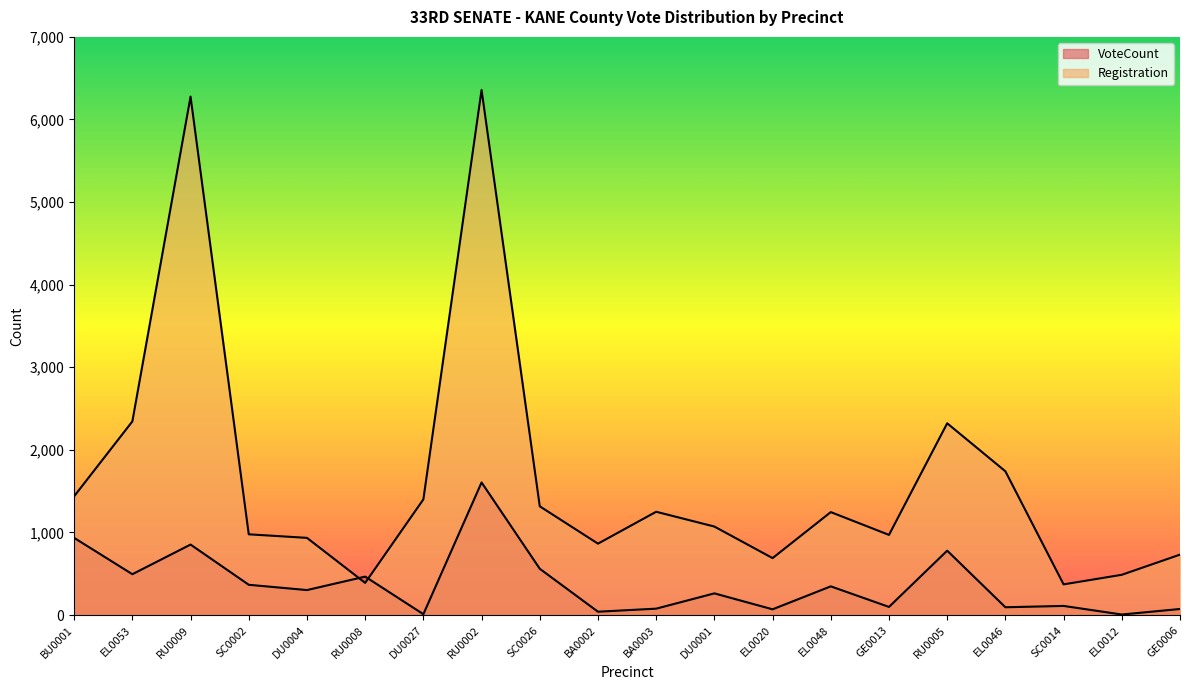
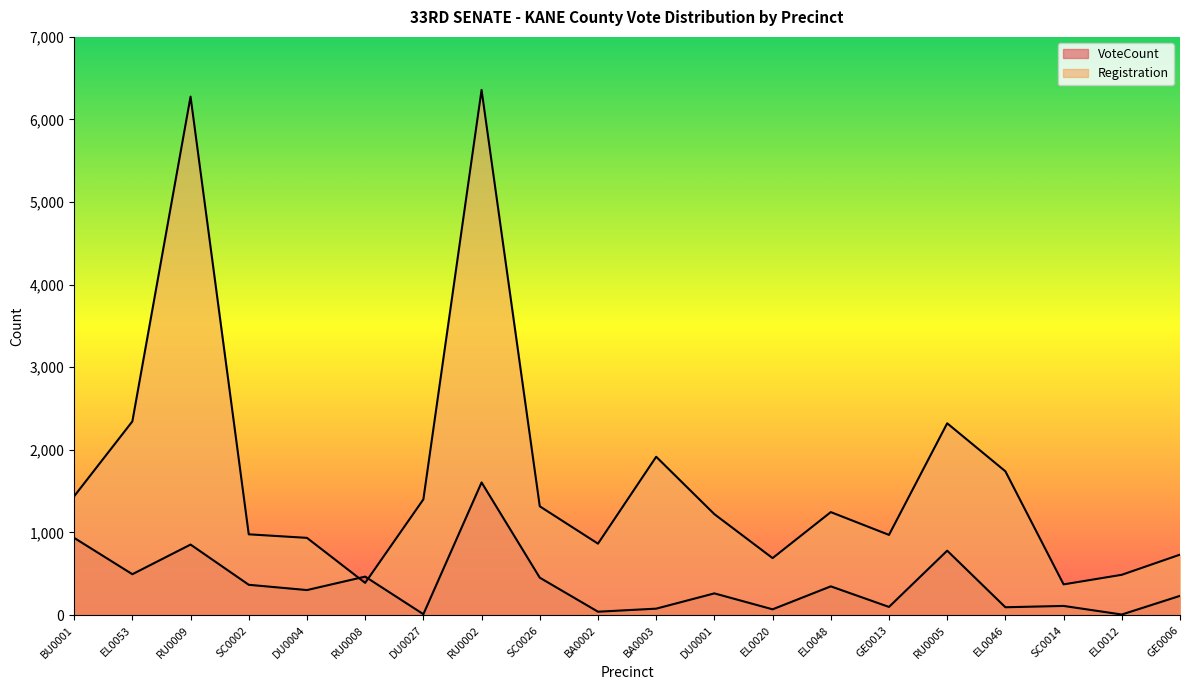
  {
    "VoteCount": {
      "BU0001": "900",
      "EL0053": "500",
      "RU0009": "900",
      "SC0002": "400",
      "DU0004": "300",
      "RU0008": "500",
      "DU0027": "0",
      "RU0002": "1,600",
-     "SC0026": "600",
+     "SC0026": "500",
      "BA0002": "0",
      "BA0003": "100",
      "DU0001": "300",
      "EL0020": "100",
      "EL0048": "300",
      "GE0013": "100",
      "RU0005": "800",
      "EL0046": "100",
      "SC0014": "100",
      "EL0012": "0",
-     "GE0006": "100"
+     "GE0006": "200"
    },
    "Registration": {
      "BU0001": "1,400",
      "EL0053": "2,300",
      "RU0009": "6,300",
      "SC0002": "1,000",
      "DU0004": "900",
      "RU0008": "400",
      "DU0027": "1,400",
      "RU0002": "6,400",
      "SC0026": "1,300",
      "BA0002": "900",
-     "BA0003": "1,300",
-     "DU0001": "1,100",
+     "BA0003": "1,900",
+     "DU0001": "1,200",
      "EL0020": "700",
      "EL0048": "1,200",
      "GE0013": "1,000",
      "RU0005": "2,300",
      "EL0046": "1,700",
      "SC0014": "400",
      "EL0012": "500",
      "GE0006": "700"
    }
  }
